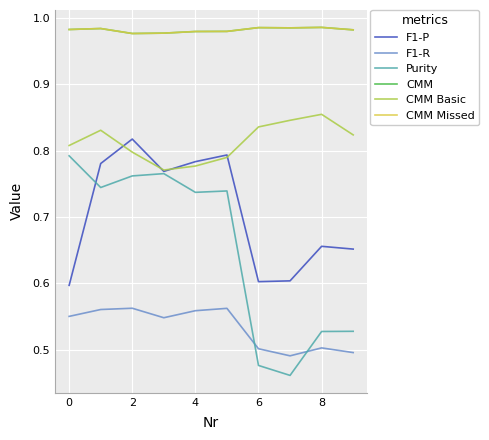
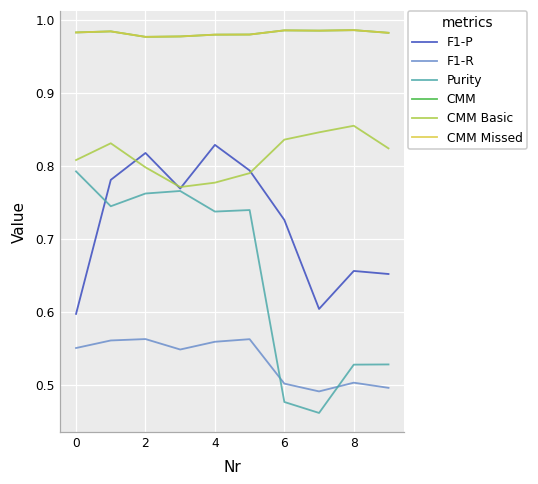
  {
    "F1-P": {
      "0": 0.60,
      "2": 0.82,
-     "4": 0.78,
-     "6": 0.60,
+     "4": 0.83,
+     "6": 0.73,
      "8": 0.66
    }
  }
